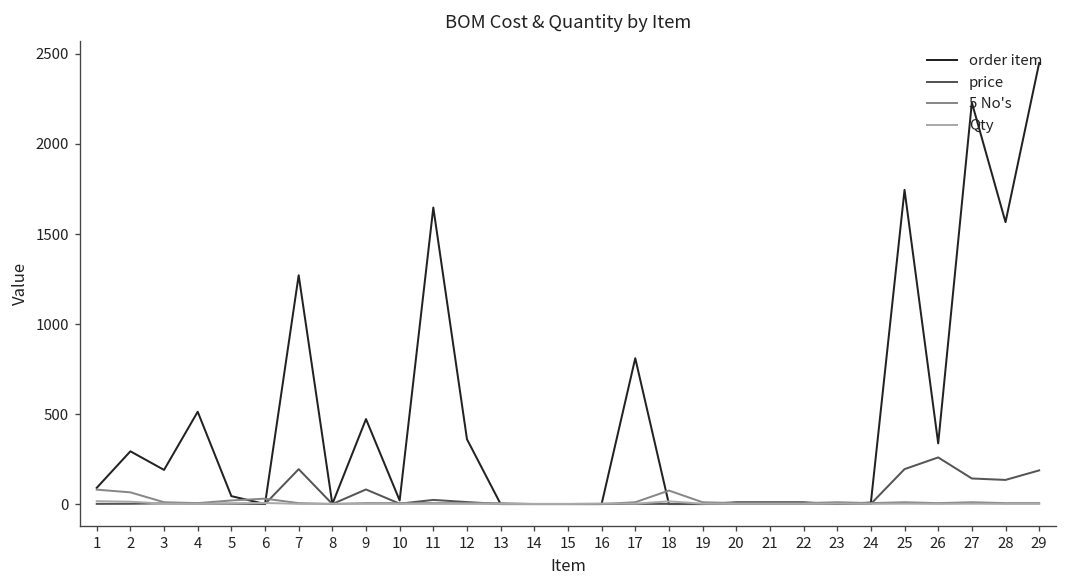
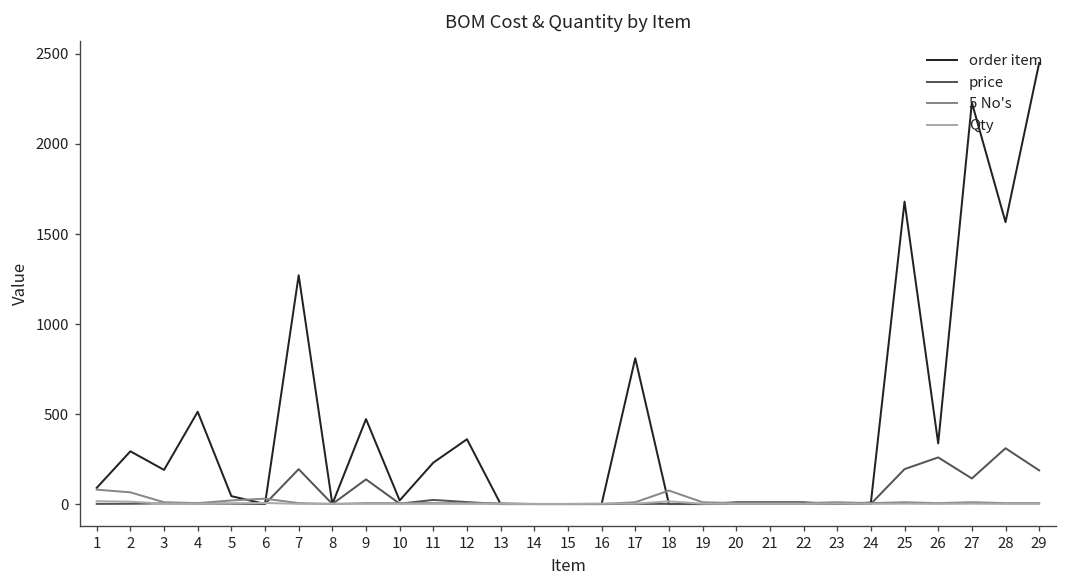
  {
    "order item": {
      "2": 290,
      "3": 190,
      "4": 510,
      "5": 40,
      "7": 1270,
      "9": 470,
-     "11": 1650,
+     "11": 230,
      "12": 360,
      "17": 810,
-     "25": 1750,
+     "25": 1680,
      "26": 340,
      "27": 2230,
      "28": 1570,
      "29": 2450
    },
    "price": {
      "7": 190,
-     "9": 80,
+     "9": 140,
      "11": 20,
      "25": 190,
      "26": 260,
      "27": 140,
-     "28": 130,
+     "28": 310,
      "29": 190
    }
  }
